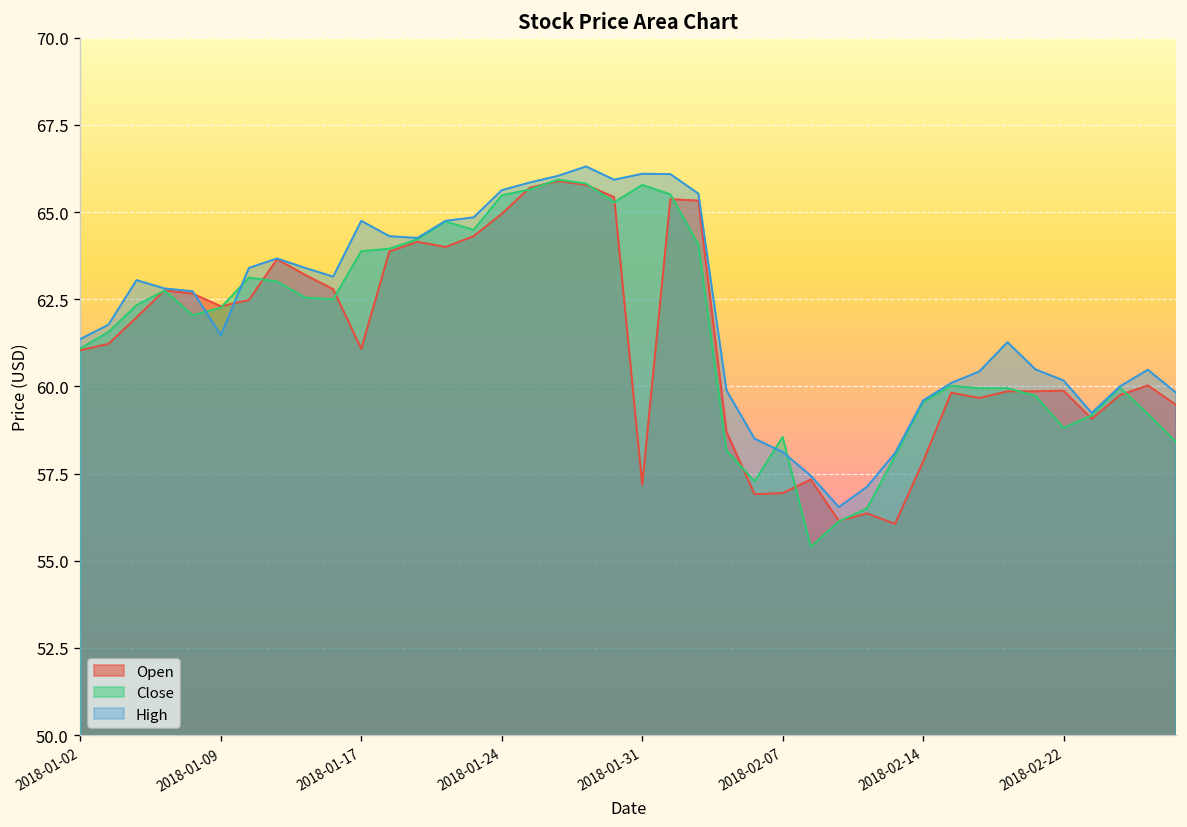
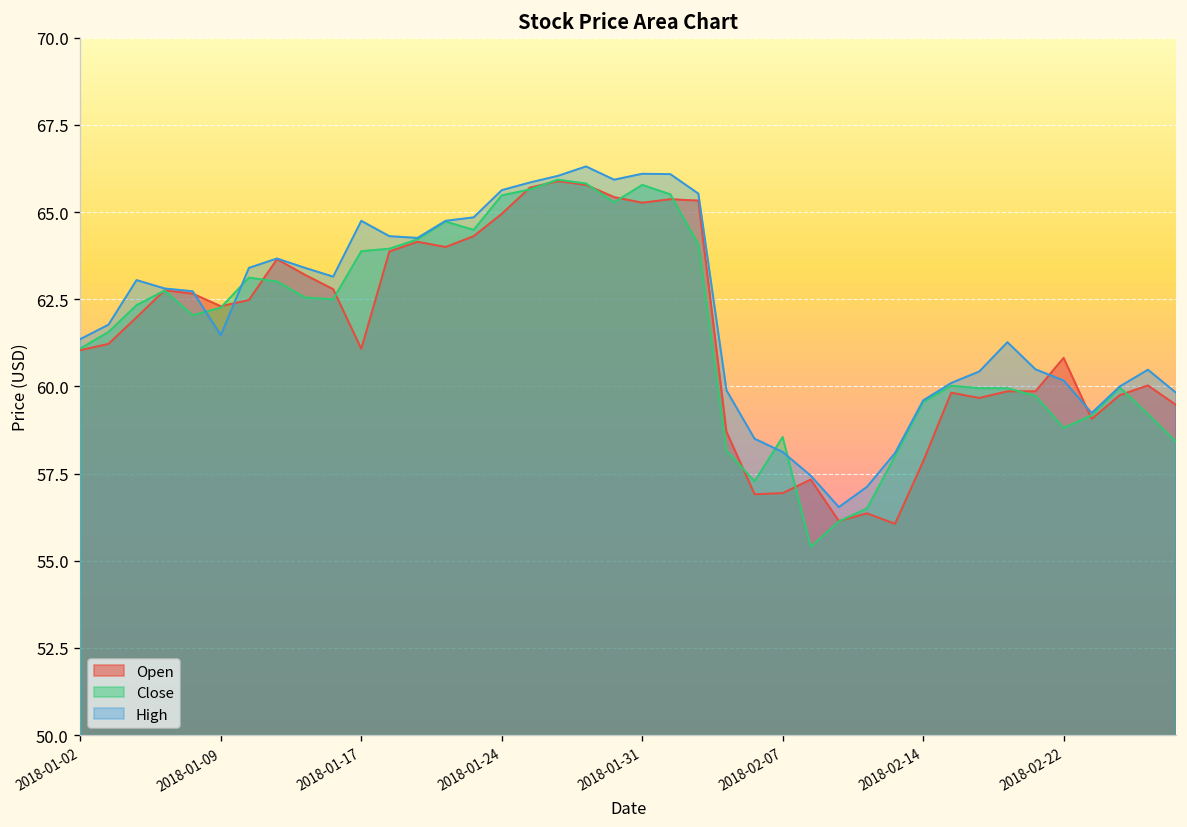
  {
    "Open": {
      "2018-01-17": 61.1,
      "2018-01-24": 65.0,
-     "2018-01-31": 57.2,
+     "2018-01-31": 65.3,
      "2018-02-07": 56.9,
      "2018-02-14": 57.9,
-     "2018-02-22": 59.9
+     "2018-02-22": 60.8
    },
    "Close": {
      "2018-01-17": 63.9,
      "2018-01-24": 65.5,
      "2018-01-31": 65.8,
      "2018-02-07": 58.6,
      "2018-02-22": 58.8
    },
    "High": {
      "2018-01-02": 61.4,
      "2018-01-09": 61.5,
      "2018-01-17": 64.8,
      "2018-01-24": 65.6,
      "2018-01-31": 66.1,
      "2018-02-07": 58.1,
      "2018-02-22": 60.2
    }
  }
